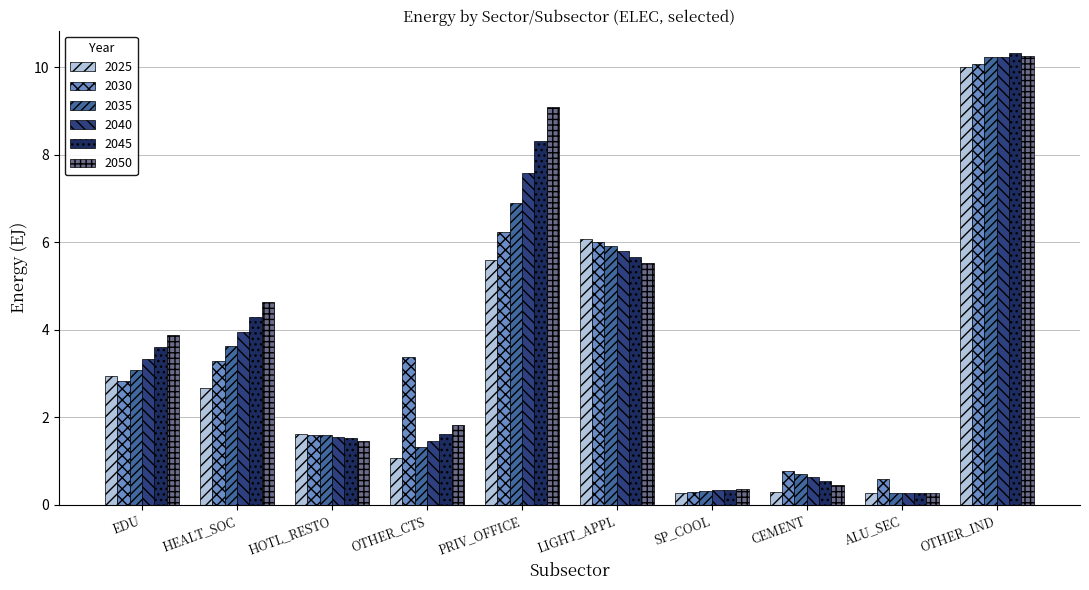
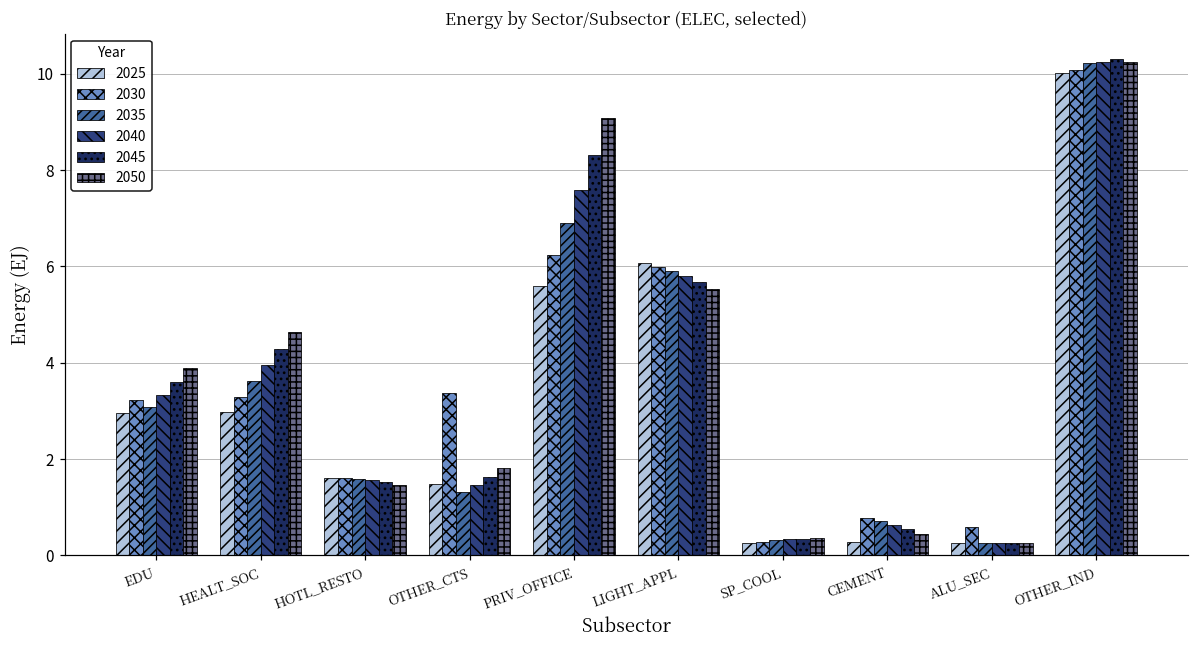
  {
    "2025": {
      "EDU": 3.0,
-     "HEALT_SOC": 2.7,
+     "HEALT_SOC": 3.0,
      "HOTL_RESTO": 1.6,
-     "OTHER_CTS": 1.1,
+     "OTHER_CTS": 1.5,
      "PRIV_OFFICE": 5.6,
      "LIGHT_APPL": 6.1,
      "SP_COOL": 0.3,
      "CEMENT": 0.3,
      "ALU_SEC": 0.3,
      "OTHER_IND": 10.0
    },
    "2030": {
-     "EDU": 2.8,
+     "EDU": 3.2,
      "HEALT_SOC": 3.3,
      "HOTL_RESTO": 1.6,
      "OTHER_CTS": 3.4,
      "PRIV_OFFICE": 6.2,
      "LIGHT_APPL": 6.0,
      "SP_COOL": 0.3,
      "CEMENT": 0.8,
      "ALU_SEC": 0.6,
      "OTHER_IND": 10.1
    }
  }
